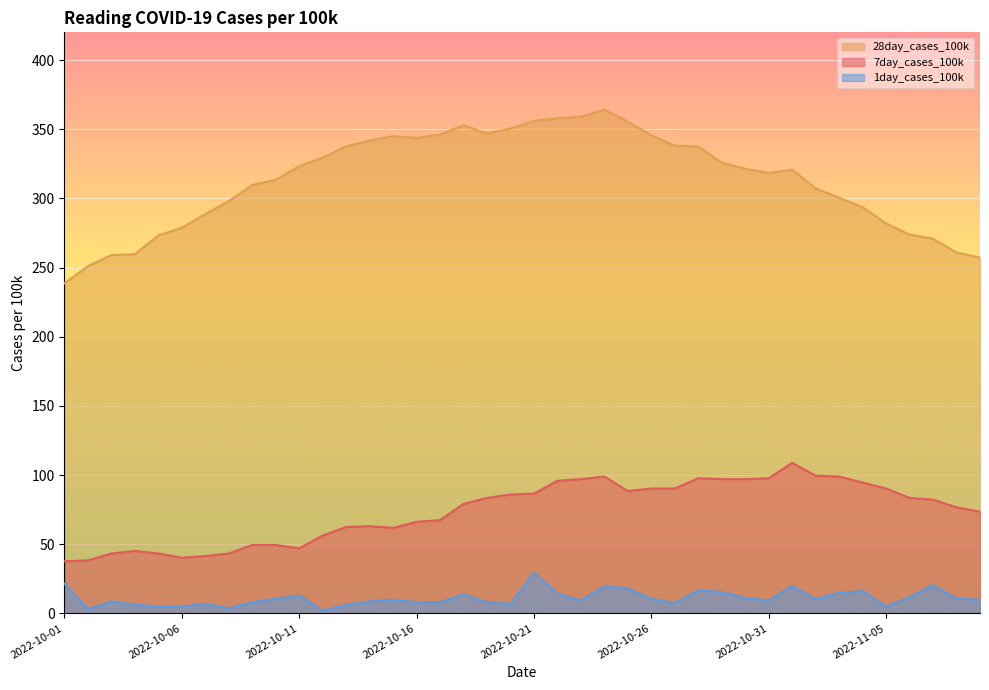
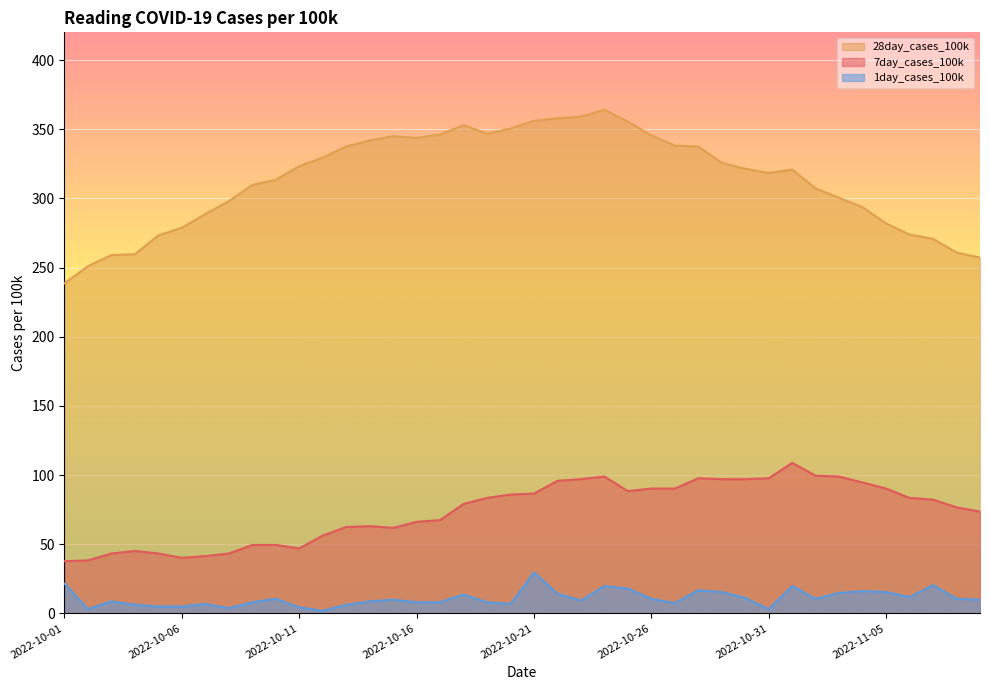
  {
    "1day_cases_100k": {
      "2022-10-01": 22,
      "2022-10-06": 5,
-     "2022-10-11": 13,
+     "2022-10-11": 4,
      "2022-10-16": 8,
      "2022-10-21": 30,
      "2022-10-26": 11,
-     "2022-10-31": 9,
-     "2022-11-05": 5
+     "2022-10-31": 3,
+     "2022-11-05": 15
    }
  }
